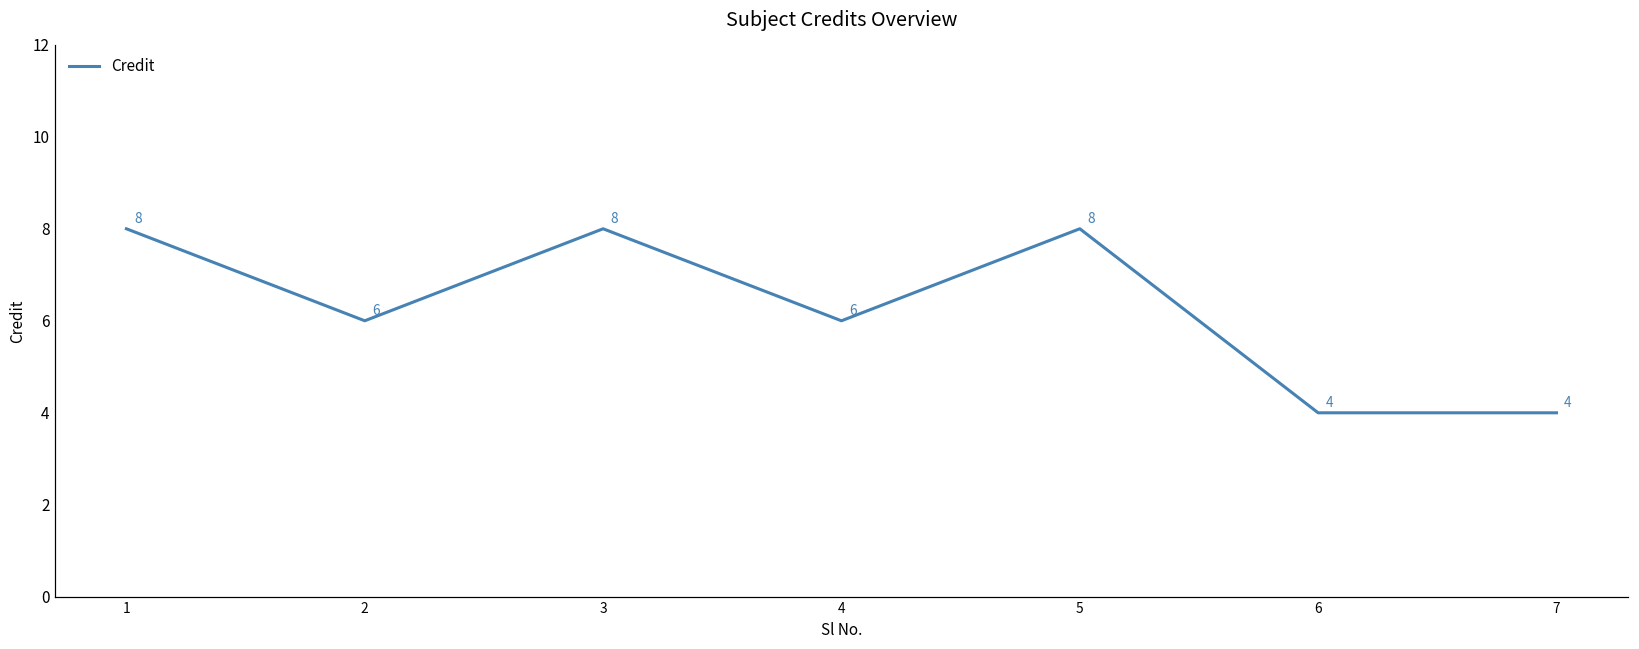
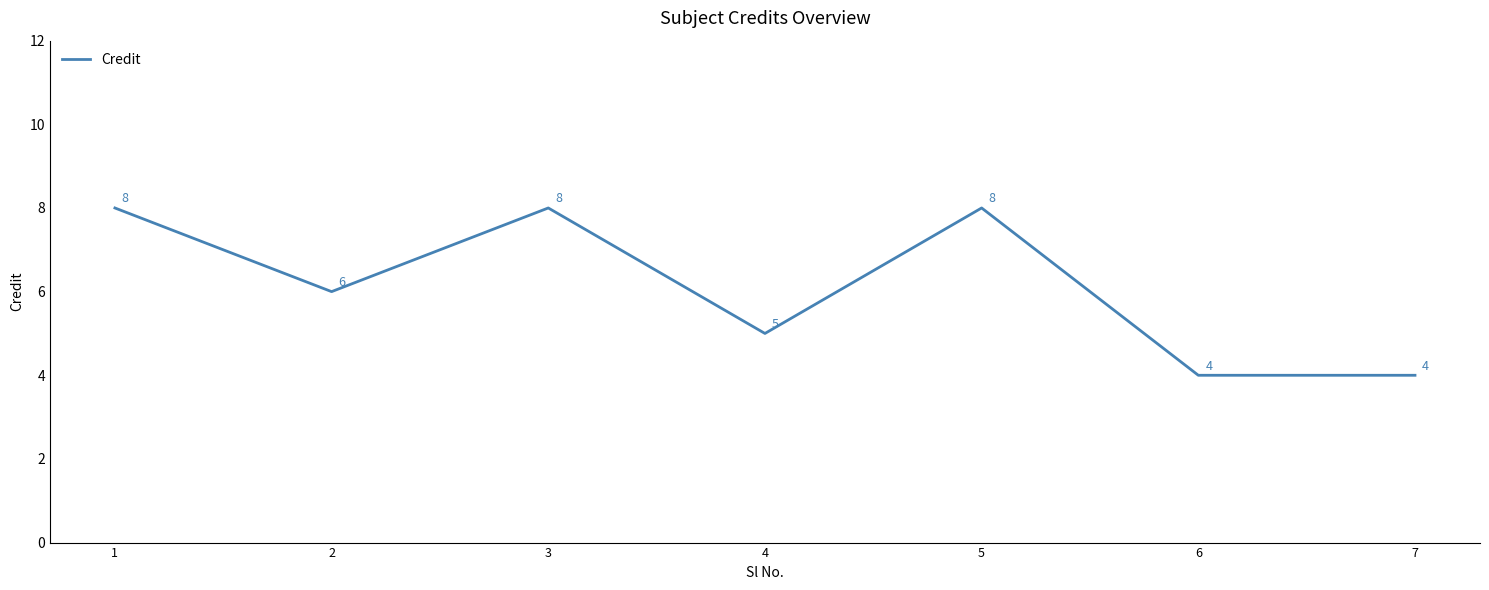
  {
    "1": 8,
    "2": 6,
    "3": 8,
-   "4": 6,
+   "4": 5,
    "5": 8,
    "6": 4,
    "7": 4
  }
